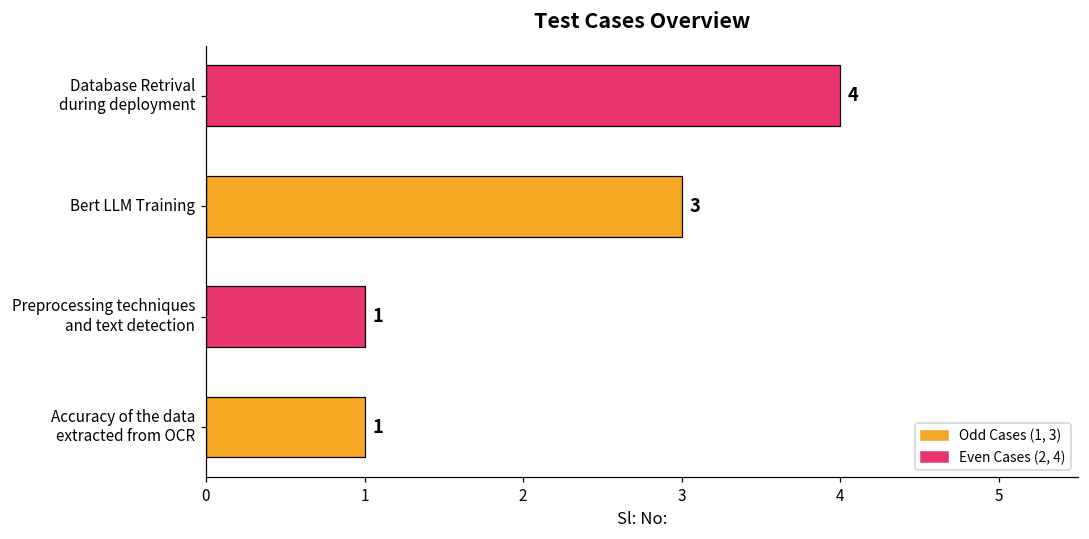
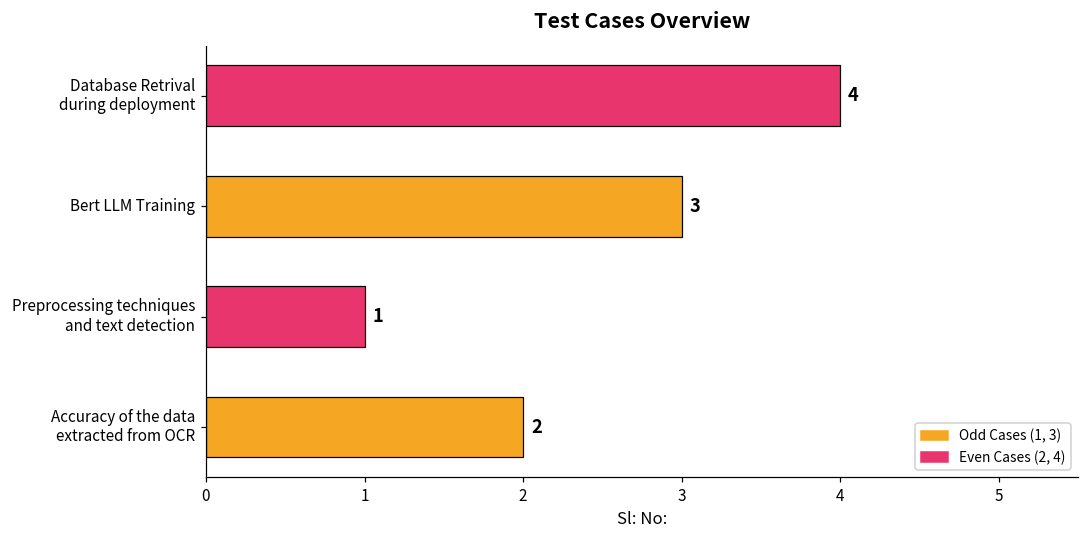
  {
    "Database Retrival during deployment": 4,
    "Bert LLM Training": 3,
    "Preprocessing techniques and text detection": 1,
-   "Accuracy of the data extracted from OCR": 1
+   "Accuracy of the data extracted from OCR": 2
  }
